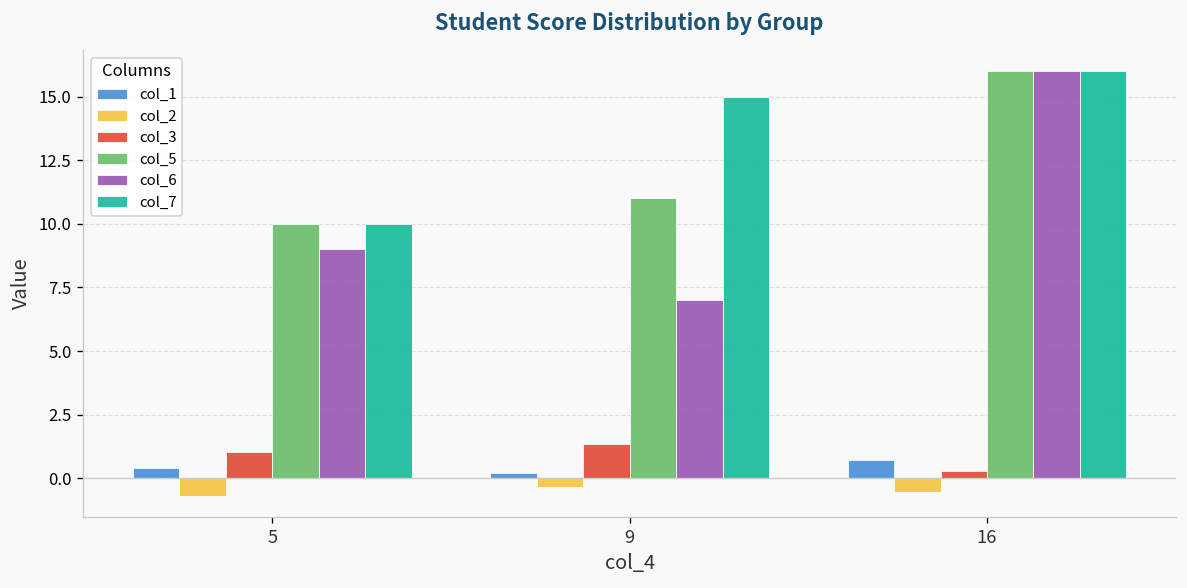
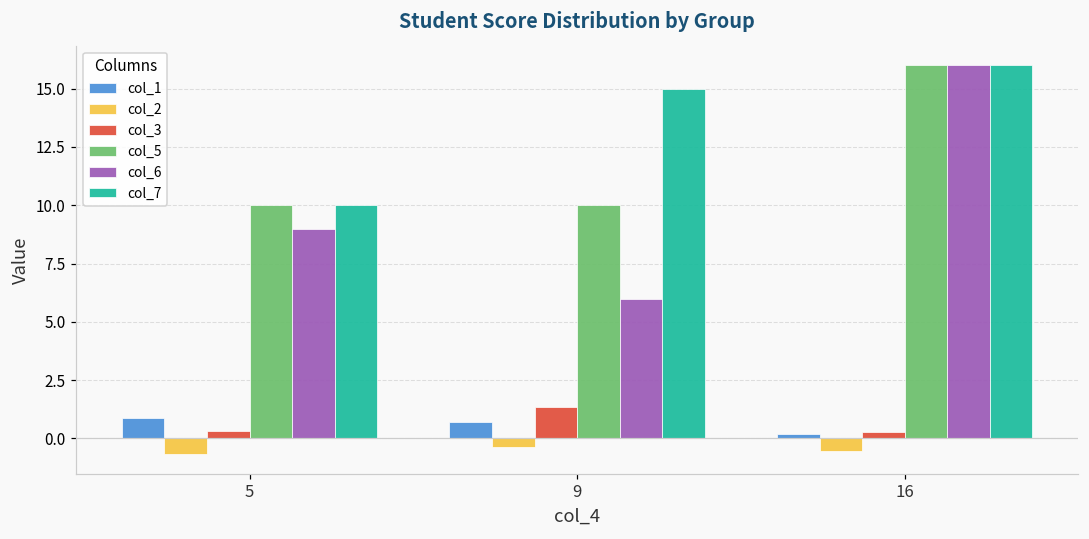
  {
    "col_1": {
-     "5": 0.4,
-     "9": 0.2,
-     "16": 0.7
+     "5": 0.9,
+     "9": 0.7,
+     "16": 0.2
    },
    "col_2": {
      "5": -0.7,
      "9": -0.4,
      "16": -0.5
    },
    "col_3": {
-     "5": 1.0,
+     "5": 0.3,
      "9": 1.4,
      "16": 0.3
    },
    "col_5": {
      "5": 10,
-     "9": 11,
+     "9": 10,
      "16": 16
    },
    "col_6": {
      "5": 9,
-     "9": 7,
+     "9": 6,
      "16": 16
    },
    "col_7": {
      "5": 10.0,
      "9": 15.0,
      "16": 16.0
    }
  }
